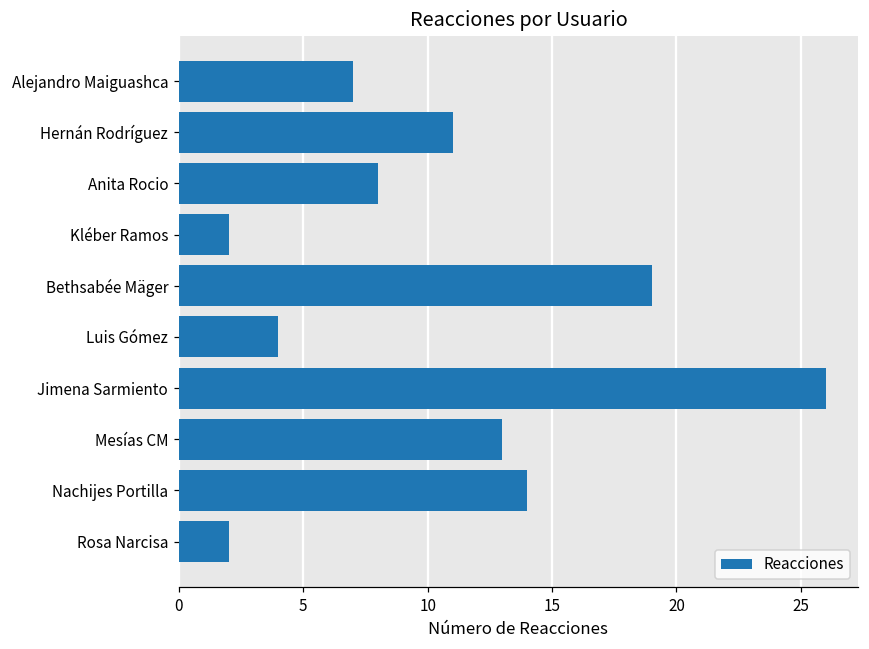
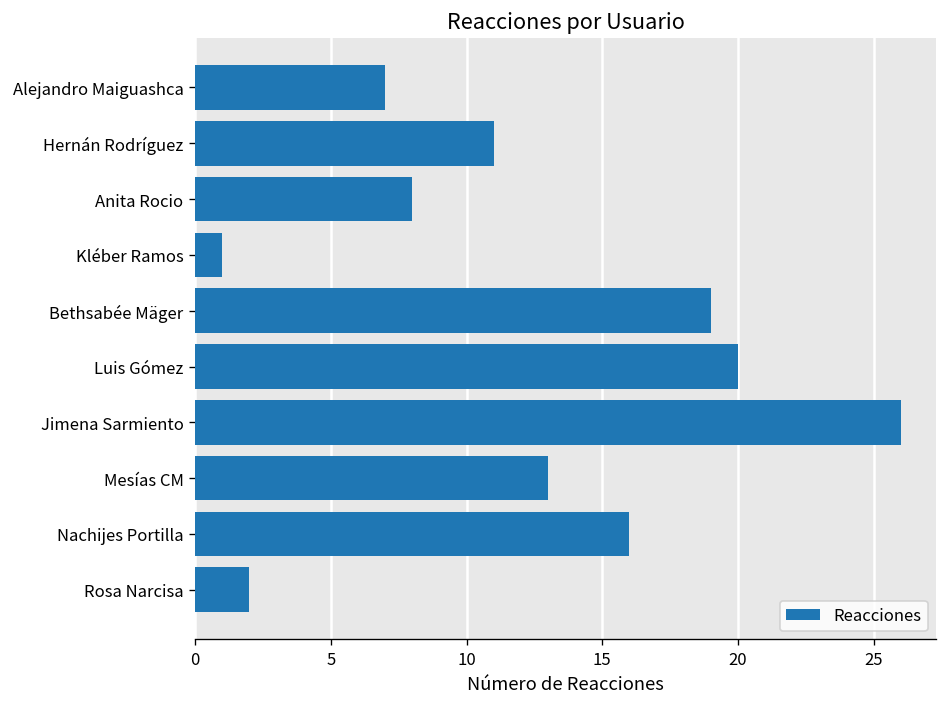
  {
    "Alejandro Maiguashca": 7,
    "Hernán Rodríguez": 11,
    "Anita Rocio": 8,
-   "Kléber Ramos": 2,
+   "Kléber Ramos": 1,
    "Bethsabée Mäger": 19,
-   "Luis Gómez": 4,
+   "Luis Gómez": 20,
    "Jimena Sarmiento": 26,
    "Mesías CM": 13,
-   "Nachijes Portilla": 14,
+   "Nachijes Portilla": 16,
    "Rosa Narcisa": 2
  }
